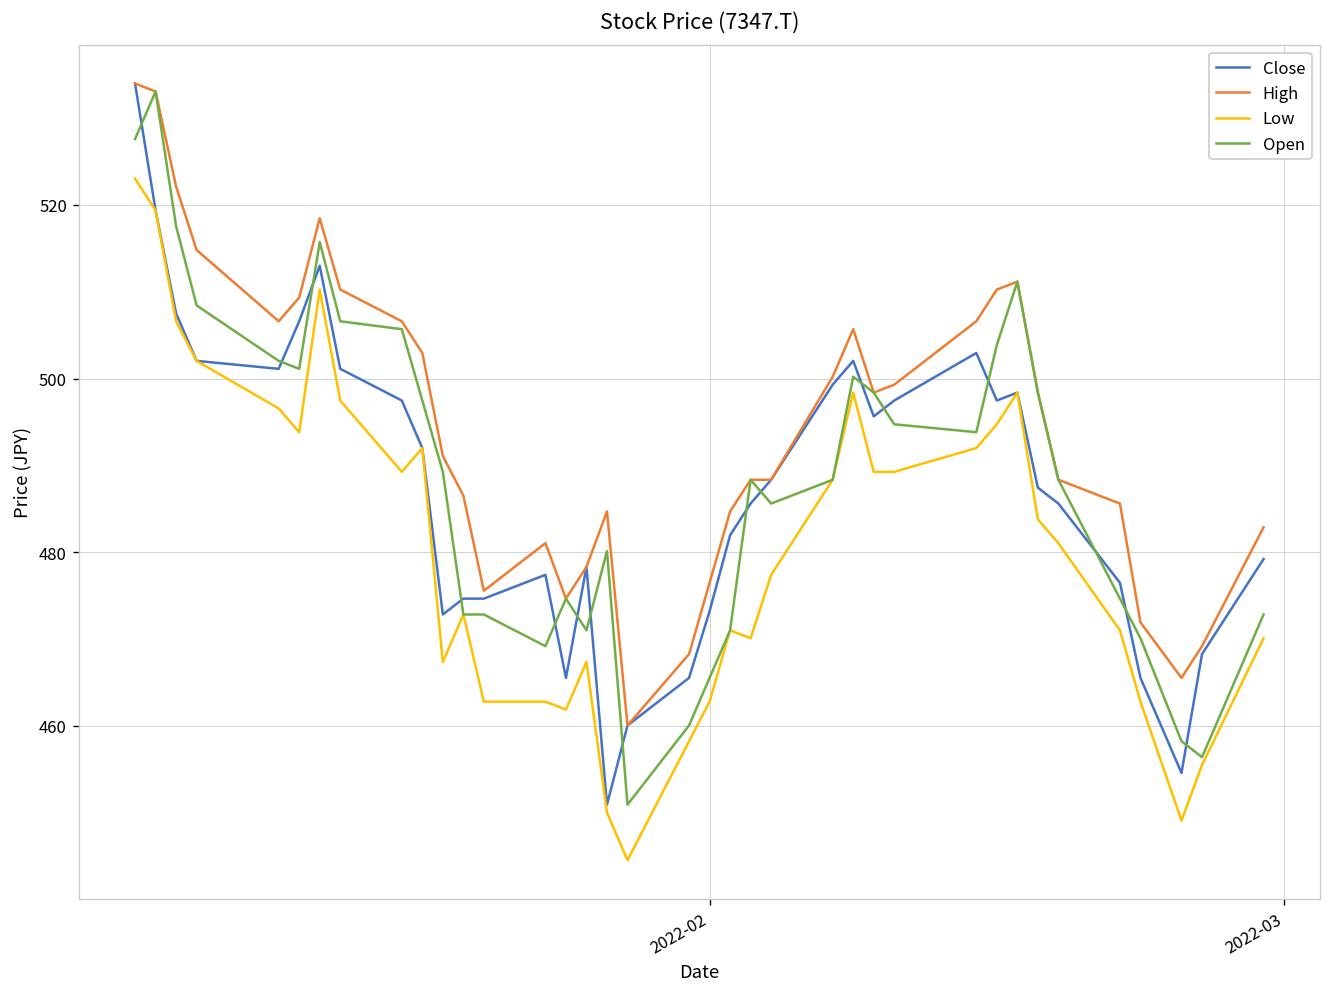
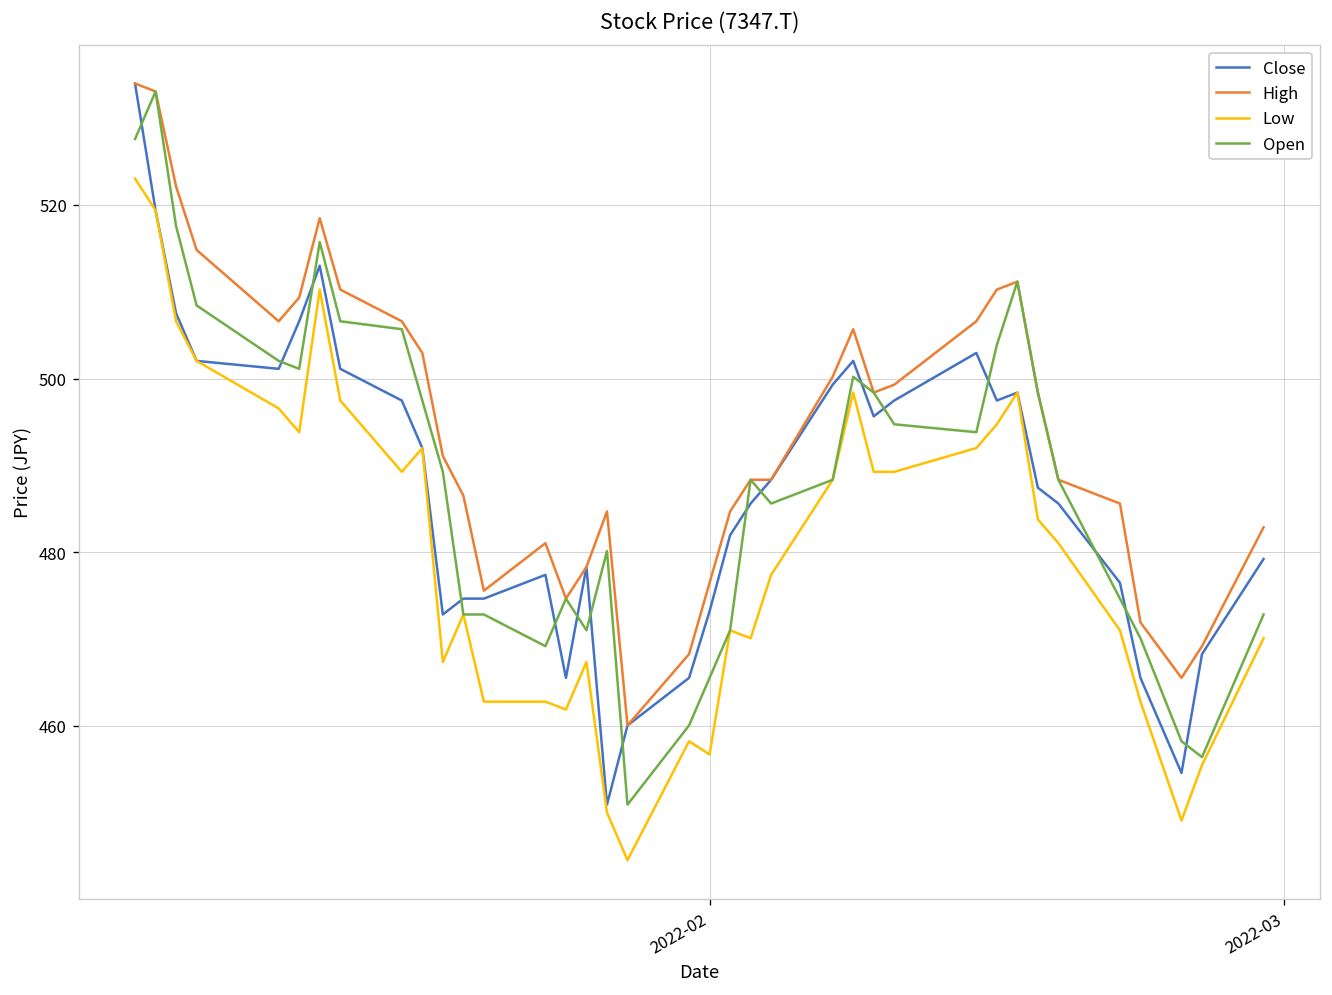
  {
    "Close": {
      "2022-02": 473
    },
    "High": {
      "2022-02": 476
    },
    "Low": {
-     "2022-02": 463
+     "2022-02": 457
    },
    "Open": {
      "2022-02": 466
    }
  }
